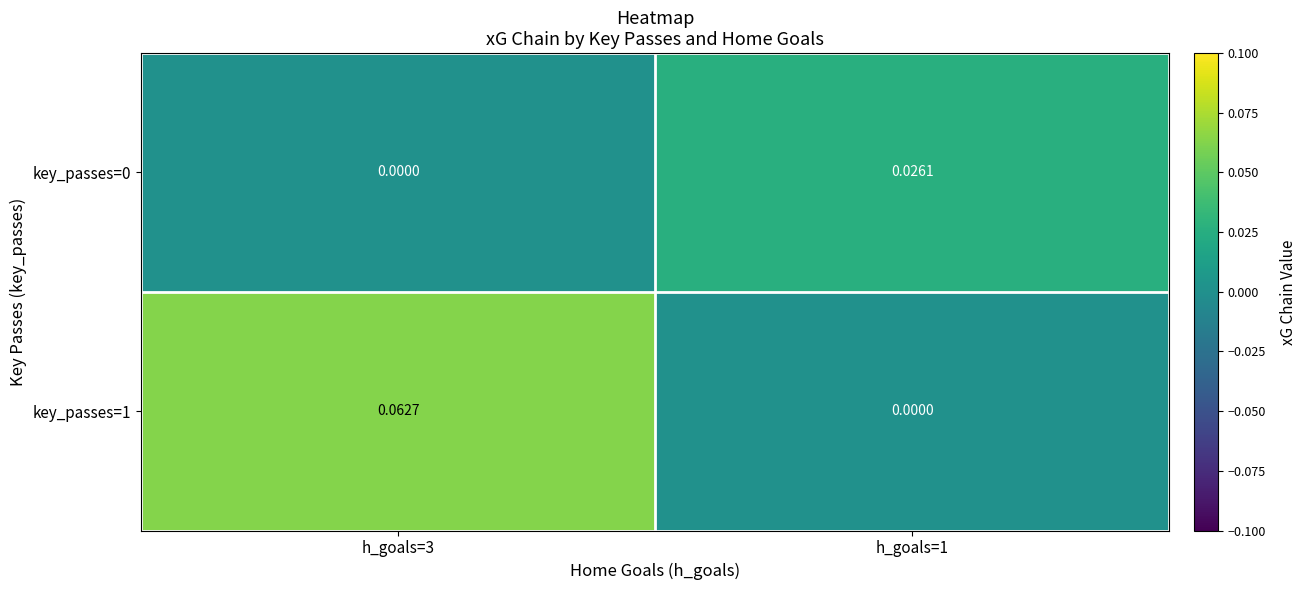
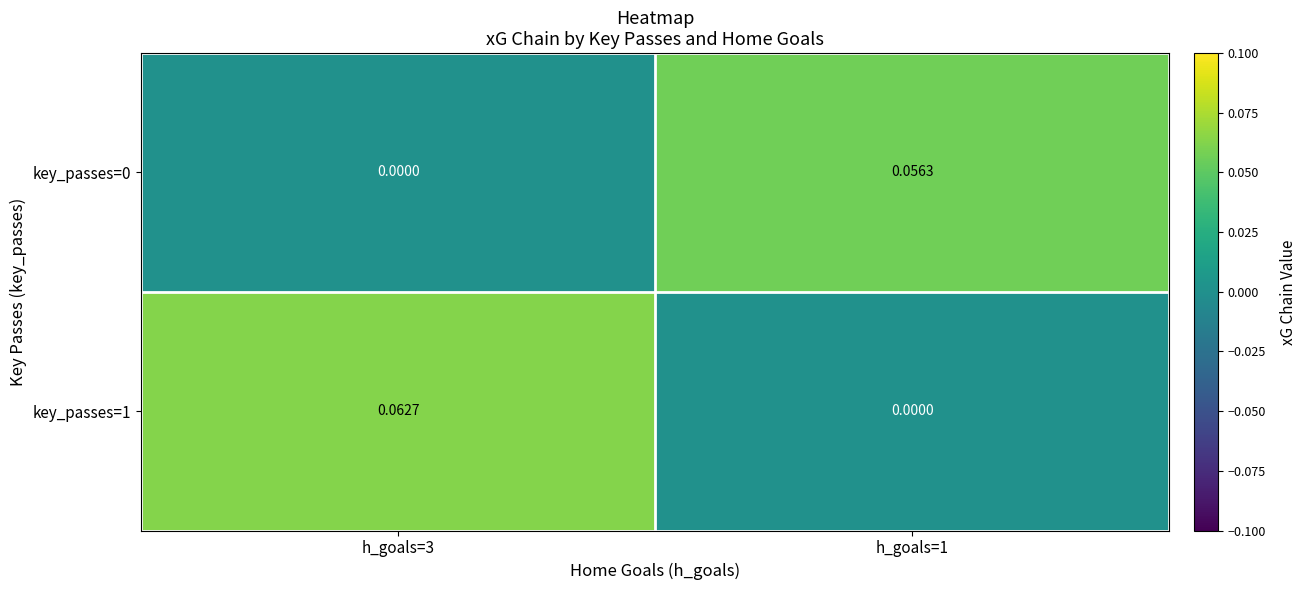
  {
    "key_passes=0": {
      "h_goals=3": 0.0000,
-     "h_goals=1": 0.0261
+     "h_goals=1": 0.0563
    },
    "key_passes=1": {
      "h_goals=3": 0.0627,
      "h_goals=1": 0.0000
    }
  }
